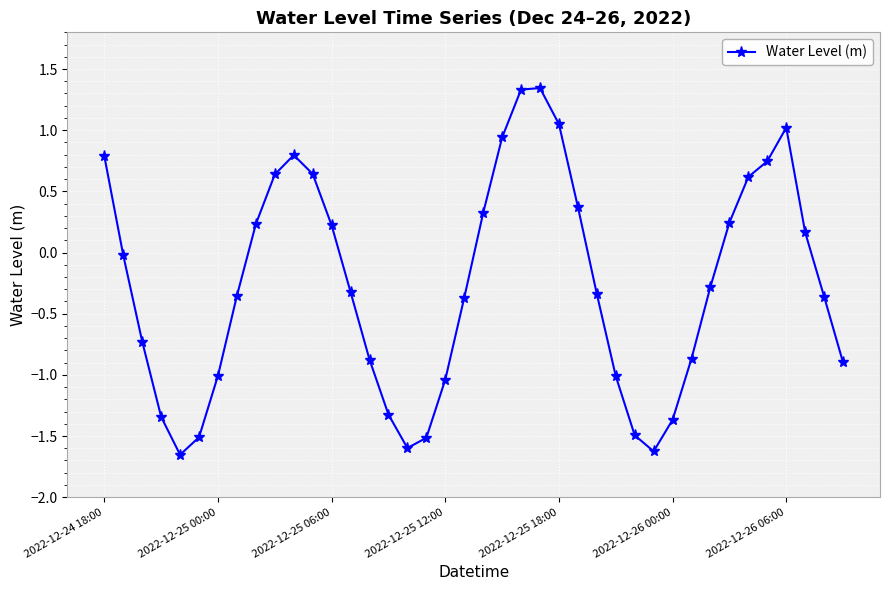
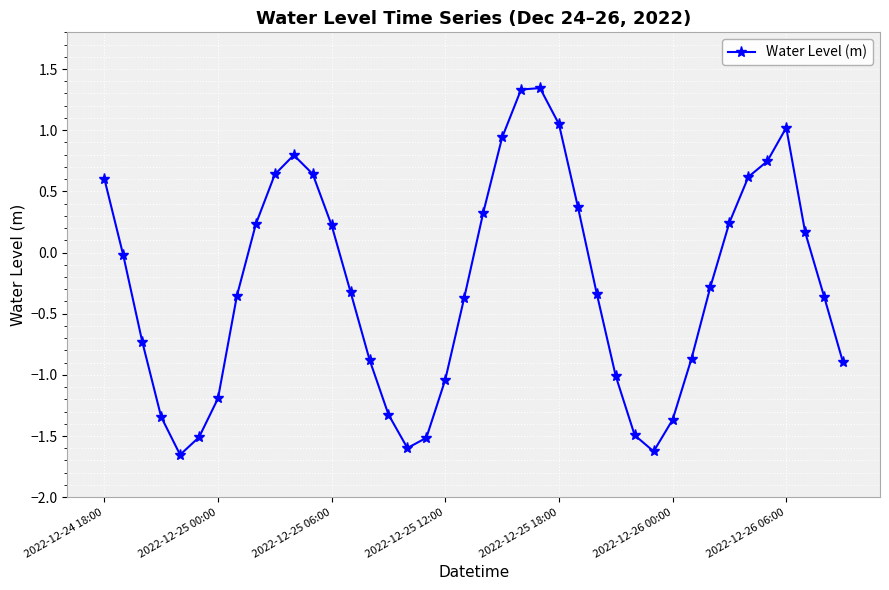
  {
-   "2022-12-24 18:00": 0.79,
-   "2022-12-25 00:00": -1.01,
+   "2022-12-24 18:00": 0.60,
+   "2022-12-25 00:00": -1.19,
    "2022-12-25 06:00": 0.22,
    "2022-12-25 12:00": -1.04,
    "2022-12-25 18:00": 1.05,
    "2022-12-26 00:00": -1.37,
    "2022-12-26 06:00": 1.02
  }
